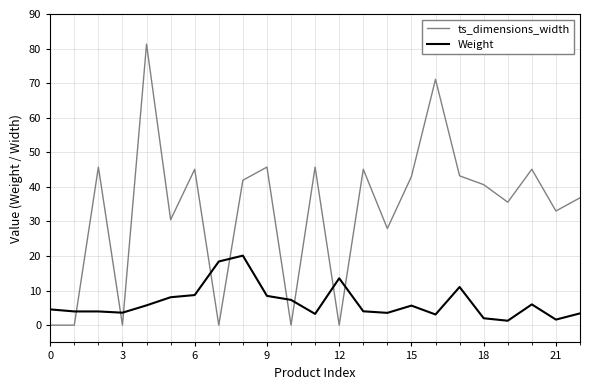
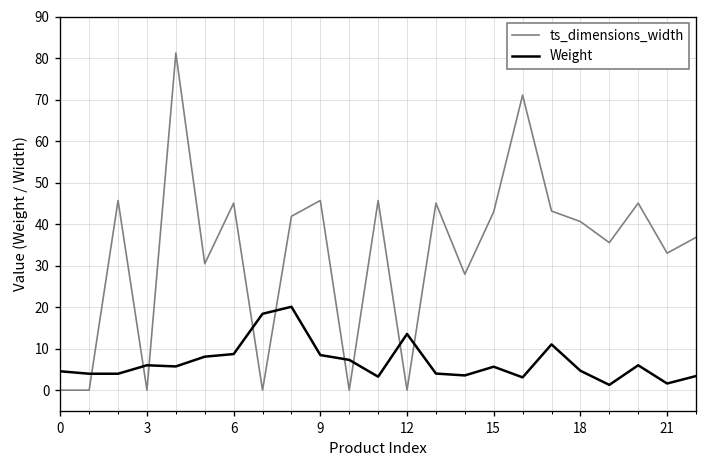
  {
    "ts_dimensions_width": {
      "0": 0,
      "3": 0,
      "6": 45,
      "9": 46,
      "12": 0,
      "15": 43,
      "18": 41,
      "21": 33
    },
    "Weight": {
      "0": 5,
-     "3": 4,
+     "3": 6,
      "6": 9,
      "9": 8,
      "12": 14,
      "15": 6,
-     "18": 2,
+     "18": 5,
      "21": 2
    }
  }
